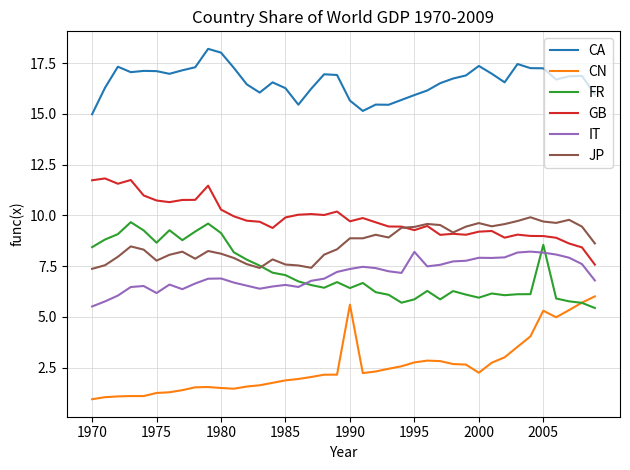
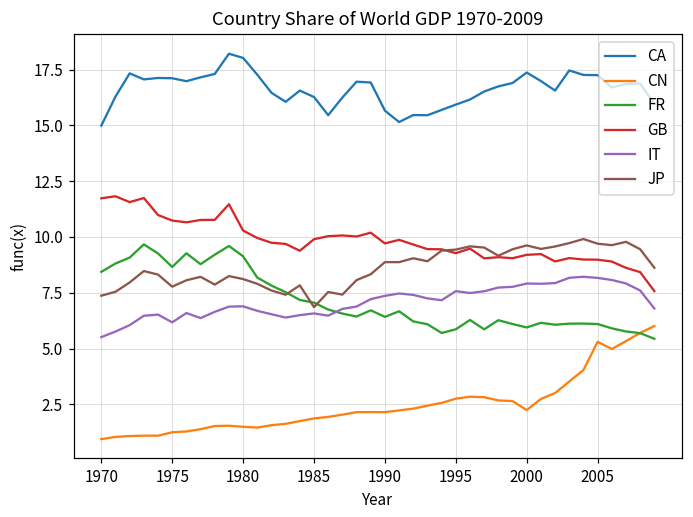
  {
    "CA": {
      "1970": 15.0,
      "1975": 17.1,
      "1980": 18.0,
      "1985": 16.3,
      "1990": 15.7,
      "1995": 15.9,
      "2000": 17.4,
      "2005": 17.3
    },
    "CN": {
      "1970": 0.9,
      "1975": 1.3,
      "1980": 1.5,
      "1985": 1.9,
-     "1990": 5.6,
+     "1990": 2.2,
      "1995": 2.8,
      "2000": 2.2,
      "2005": 5.3
    },
    "FR": {
      "1970": 8.4,
      "1975": 8.7,
      "1980": 9.1,
      "1985": 7.1,
      "1990": 6.4,
      "1995": 5.9,
      "2000": 5.9,
-     "2005": 8.6
+     "2005": 6.1
    },
    "GB": {
      "1970": 11.7,
      "1975": 10.7,
      "1980": 10.3,
      "1985": 9.9,
      "1990": 9.7,
      "1995": 9.3,
      "2000": 9.2,
      "2005": 9.0
    },
    "IT": {
      "1970": 5.5,
      "1975": 6.2,
      "1980": 6.9,
      "1985": 6.6,
      "1990": 7.4,
-     "1995": 8.2,
+     "1995": 7.6,
      "2000": 7.9,
      "2005": 8.2
    },
    "JP": {
      "1970": 7.4,
      "1975": 7.8,
      "1980": 8.1,
-     "1985": 7.6,
+     "1985": 6.9,
      "1990": 8.9,
      "1995": 9.4,
      "2000": 9.6,
      "2005": 9.7
    }
  }
